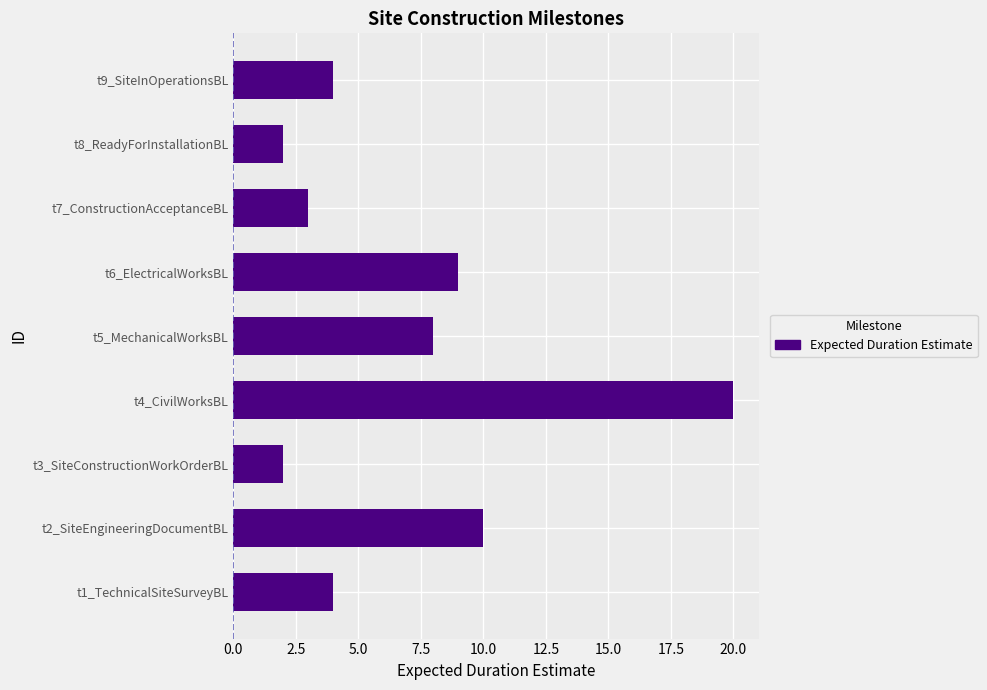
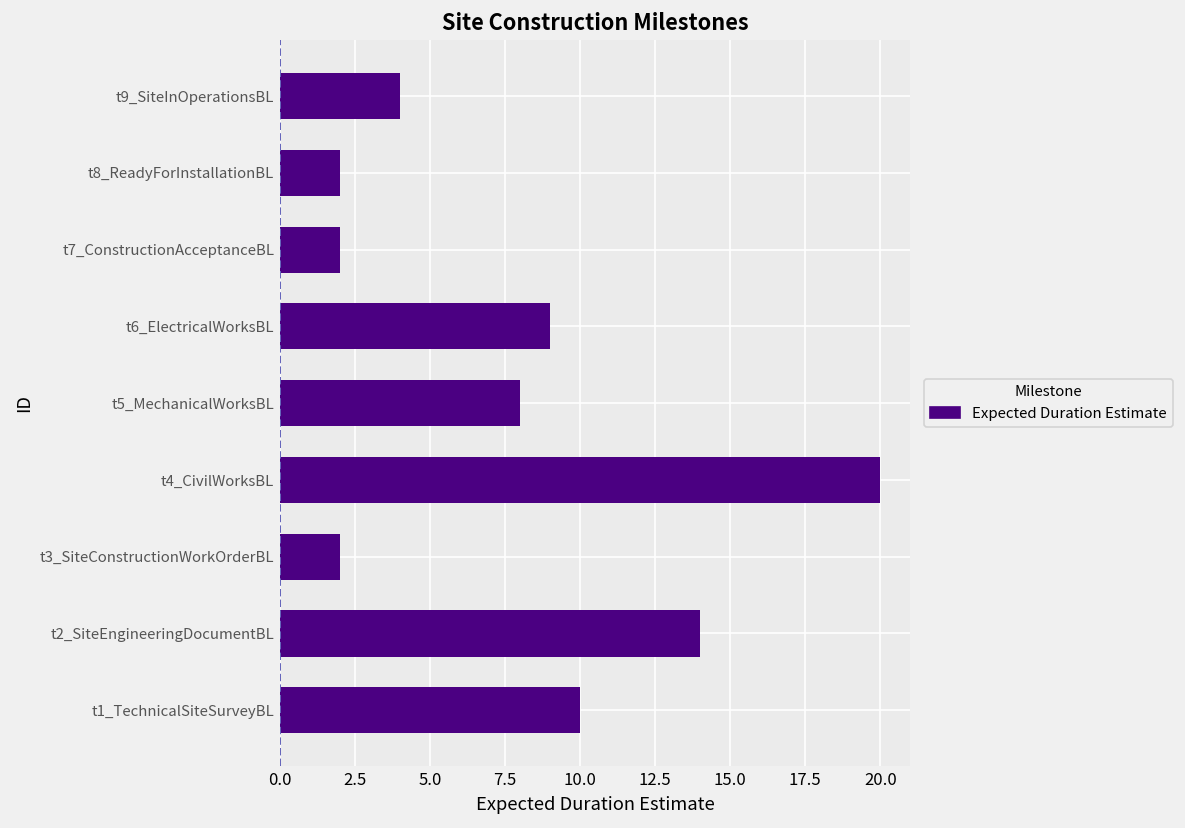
  {
    "t9_SiteInOperationsBL": 4,
    "t8_ReadyForInstallationBL": 2,
-   "t7_ConstructionAcceptanceBL": 3,
+   "t7_ConstructionAcceptanceBL": 2,
    "t6_ElectricalWorksBL": 9,
    "t5_MechanicalWorksBL": 8,
    "t4_CivilWorksBL": 20,
    "t3_SiteConstructionWorkOrderBL": 2,
-   "t2_SiteEngineeringDocumentBL": 10,
-   "t1_TechnicalSiteSurveyBL": 4
+   "t2_SiteEngineeringDocumentBL": 14,
+   "t1_TechnicalSiteSurveyBL": 10
  }
